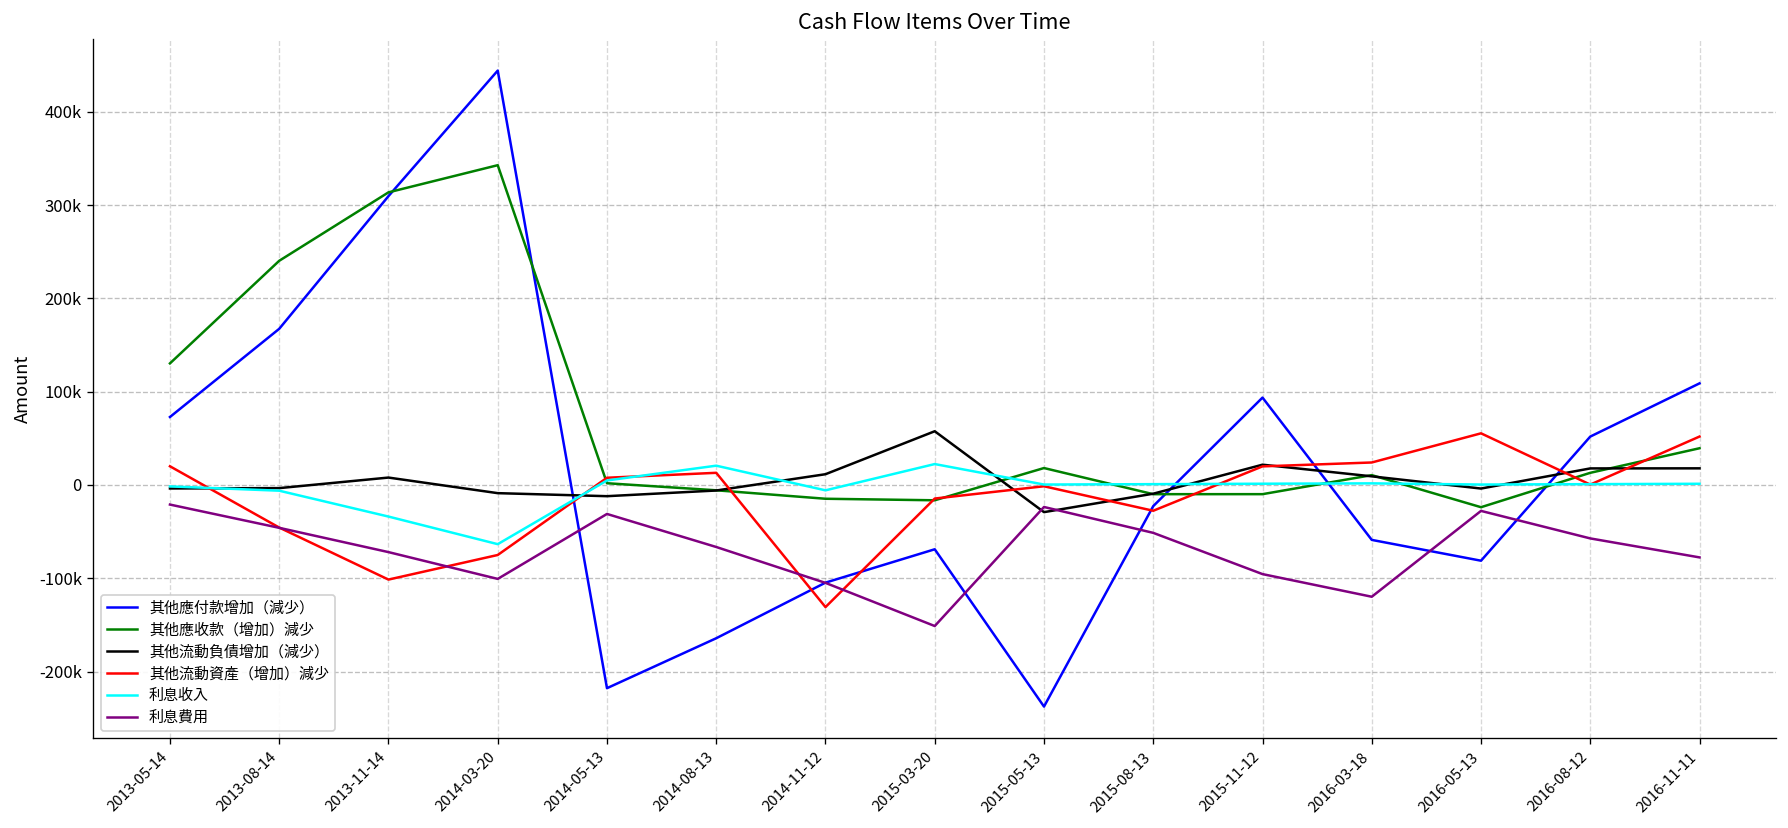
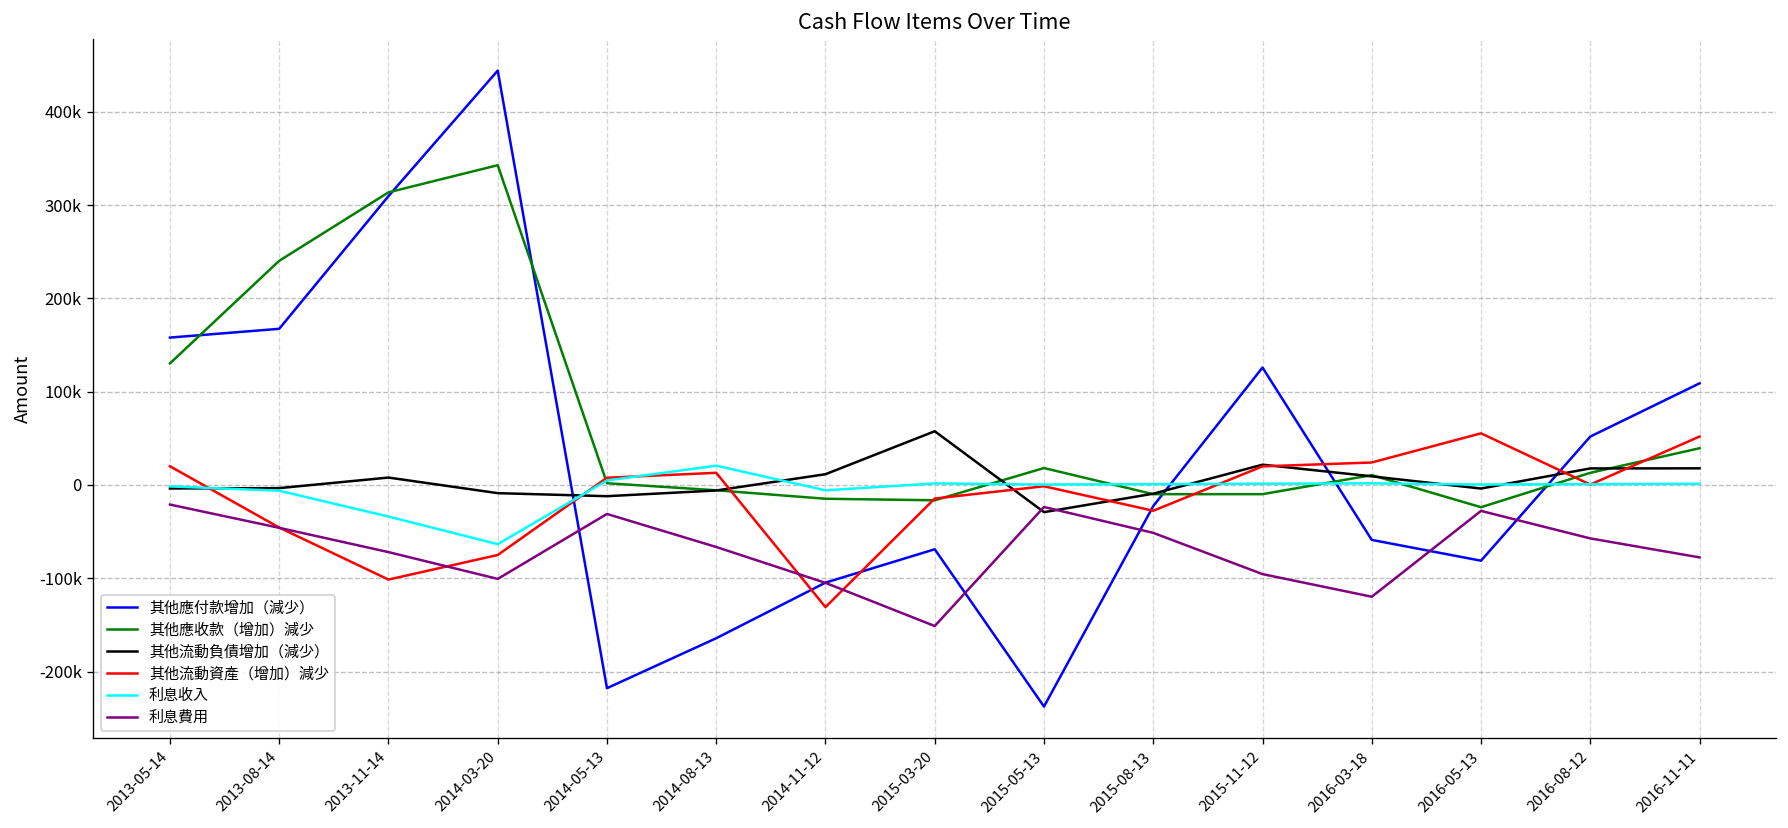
  {
    "其他應付款增加（減少）": {
-     "2013-05-14": 70000,
+     "2013-05-14": 160000,
      "2013-08-14": 170000,
      "2013-11-14": 310000,
      "2014-03-20": 440000,
      "2014-05-13": -220000,
      "2014-08-13": -160000,
      "2015-03-20": -70000,
      "2015-05-13": -240000,
      "2015-08-13": -20000,
-     "2015-11-12": 90000,
+     "2015-11-12": 130000,
      "2016-03-18": -60000,
      "2016-05-13": -80000,
      "2016-08-12": 50000,
      "2016-11-11": 110000
    },
    "其他應收款（增加）減少": {
      "2013-05-14": 130000,
      "2013-08-14": 240000,
      "2013-11-14": 310000,
      "2014-03-20": 340000,
      "2014-11-12": -10000,
      "2015-05-13": 20000,
      "2015-11-12": -10000,
      "2016-05-13": -20000,
      "2016-08-12": 10000,
      "2016-11-11": 40000
    },
    "其他流動負債增加（減少）": {
      "2013-11-14": 10000,
      "2014-03-20": -10000,
      "2014-05-13": -10000,
      "2014-11-12": 10000,
      "2015-03-20": 60000,
      "2015-05-13": -30000,
      "2016-05-13": 0,
      "2016-08-12": 20000,
      "2016-11-11": 20000
    },
    "其他流動資產（增加）減少": {
      "2013-05-14": 20000,
      "2013-11-14": -100000,
      "2014-03-20": -80000,
      "2014-08-13": 10000,
      "2014-11-12": -130000,
      "2015-08-13": -30000,
      "2016-03-18": 20000,
      "2016-05-13": 60000,
      "2016-11-11": 50000
    },
    "利息收入": {
      "2013-11-14": -30000,
      "2014-03-20": -60000,
      "2014-08-13": 20000,
      "2014-11-12": -10000,
-     "2015-03-20": 20000,
+     "2015-03-20": 0,
      "2015-08-13": 0,
      "2015-11-12": 0,
      "2016-03-18": 0,
      "2016-05-13": 0,
      "2016-11-11": 0
    },
    "利息費用": {
      "2013-05-14": -20000,
      "2013-11-14": -70000,
      "2014-03-20": -100000,
      "2014-05-13": -30000,
      "2014-08-13": -70000,
      "2015-03-20": -150000,
      "2015-05-13": -20000,
      "2015-08-13": -50000,
      "2015-11-12": -100000,
      "2016-03-18": -120000,
      "2016-05-13": -30000,
      "2016-08-12": -60000,
      "2016-11-11": -80000
    }
  }
